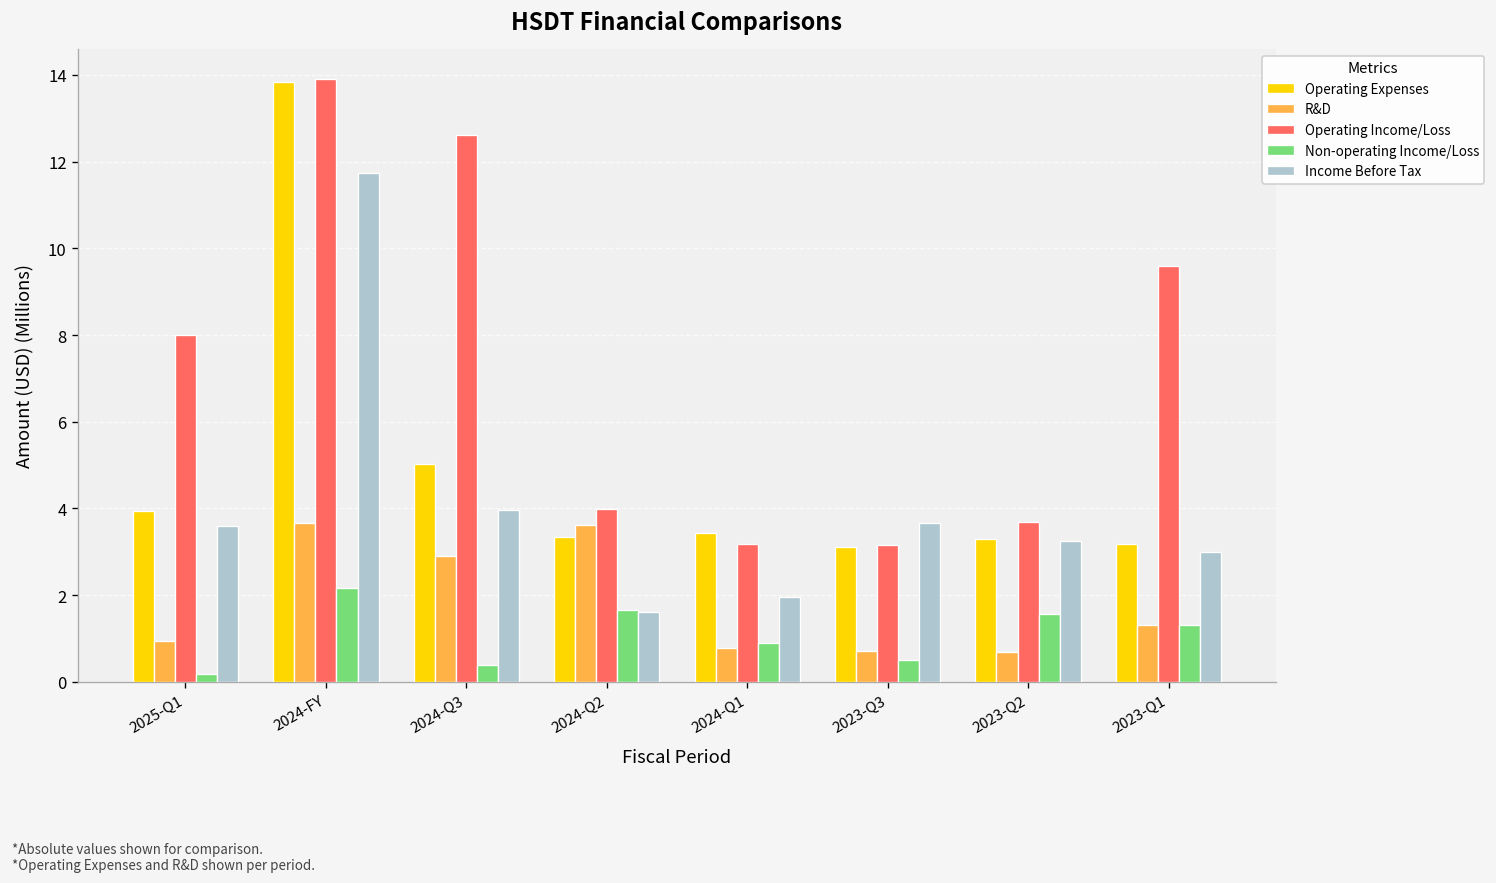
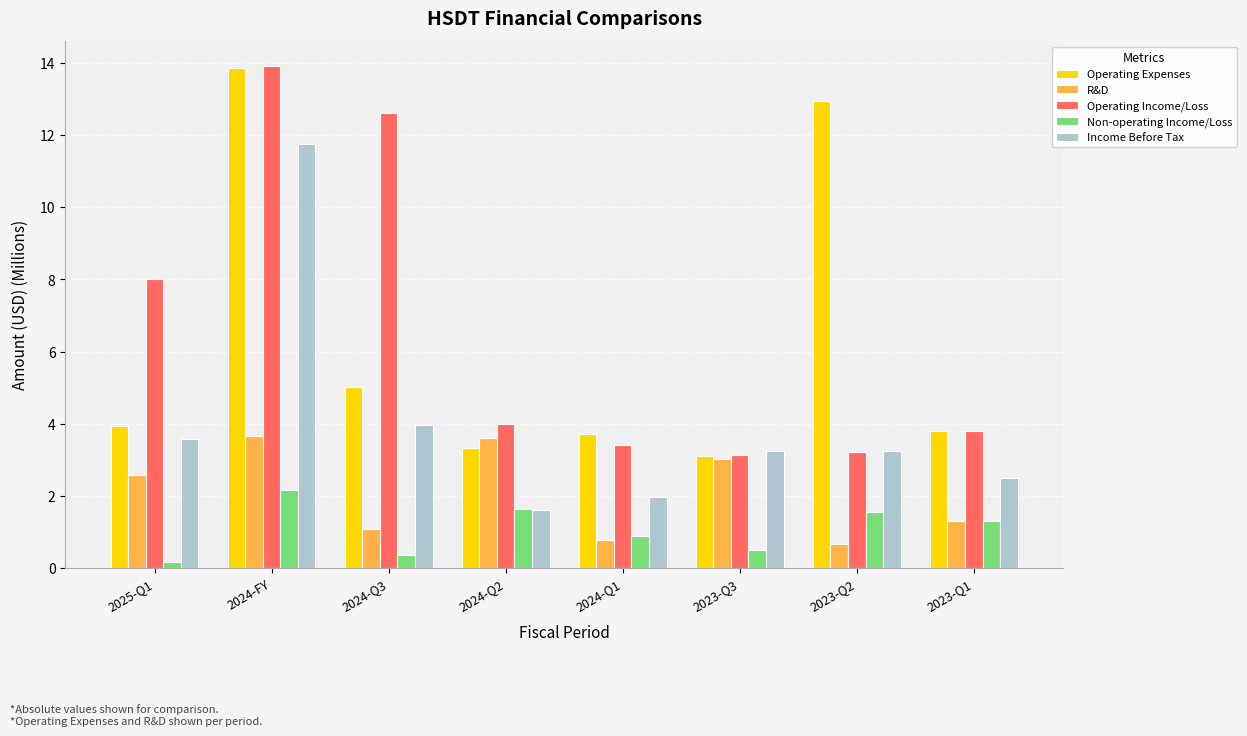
  {
    "Operating Expenses": {
      "2025-Q1": 3.9,
      "2024-FY": 13.8,
      "2024-Q3": 5.0,
      "2024-Q2": 3.3,
-     "2024-Q1": 3.4,
+     "2024-Q1": 3.7,
      "2023-Q3": 3.1,
-     "2023-Q2": 3.3,
-     "2023-Q1": 3.2
+     "2023-Q2": 12.9,
+     "2023-Q1": 3.8
    },
    "R&D": {
-     "2025-Q1": 0.9,
+     "2025-Q1": 2.6,
      "2024-FY": 3.7,
-     "2024-Q3": 2.9,
+     "2024-Q3": 1.1,
      "2024-Q2": 3.6,
      "2024-Q1": 0.8,
-     "2023-Q3": 0.7,
+     "2023-Q3": 3.0,
      "2023-Q2": 0.7,
      "2023-Q1": 1.3
    },
    "Operating Income/Loss": {
      "2025-Q1": 8.0,
      "2024-FY": 13.9,
      "2024-Q3": 12.6,
      "2024-Q2": 4.0,
-     "2024-Q1": 3.2,
+     "2024-Q1": 3.4,
      "2023-Q3": 3.2,
-     "2023-Q2": 3.7,
-     "2023-Q1": 9.6
+     "2023-Q2": 3.2,
+     "2023-Q1": 3.8
    },
    "Non-operating Income/Loss": {
      "2025-Q1": 0.2,
      "2024-FY": 2.2,
      "2024-Q3": 0.4,
      "2024-Q2": 1.7,
      "2024-Q1": 0.9,
      "2023-Q3": 0.5,
      "2023-Q2": 1.6,
      "2023-Q1": 1.3
    },
    "Income Before Tax": {
      "2025-Q1": 3.6,
      "2024-FY": 11.7,
      "2024-Q3": 4.0,
      "2024-Q2": 1.6,
      "2024-Q1": 2.0,
-     "2023-Q3": 3.7,
+     "2023-Q3": 3.2,
      "2023-Q2": 3.3,
-     "2023-Q1": 3.0
+     "2023-Q1": 2.5
    }
  }
